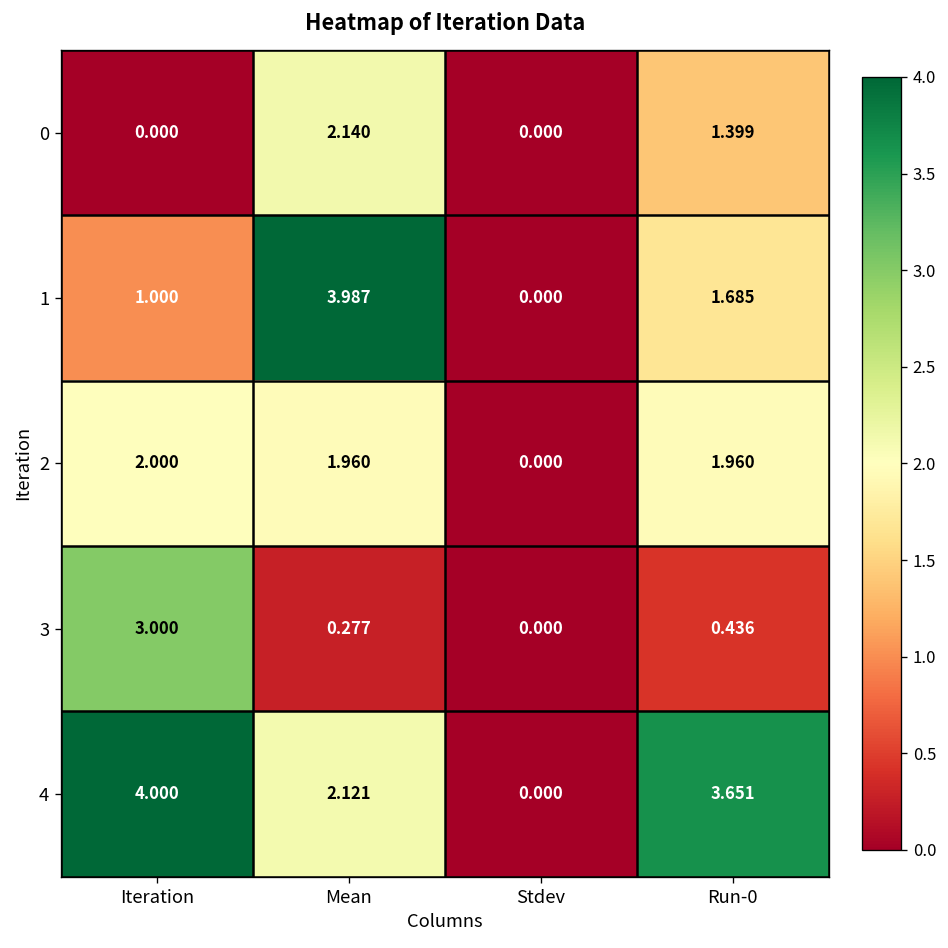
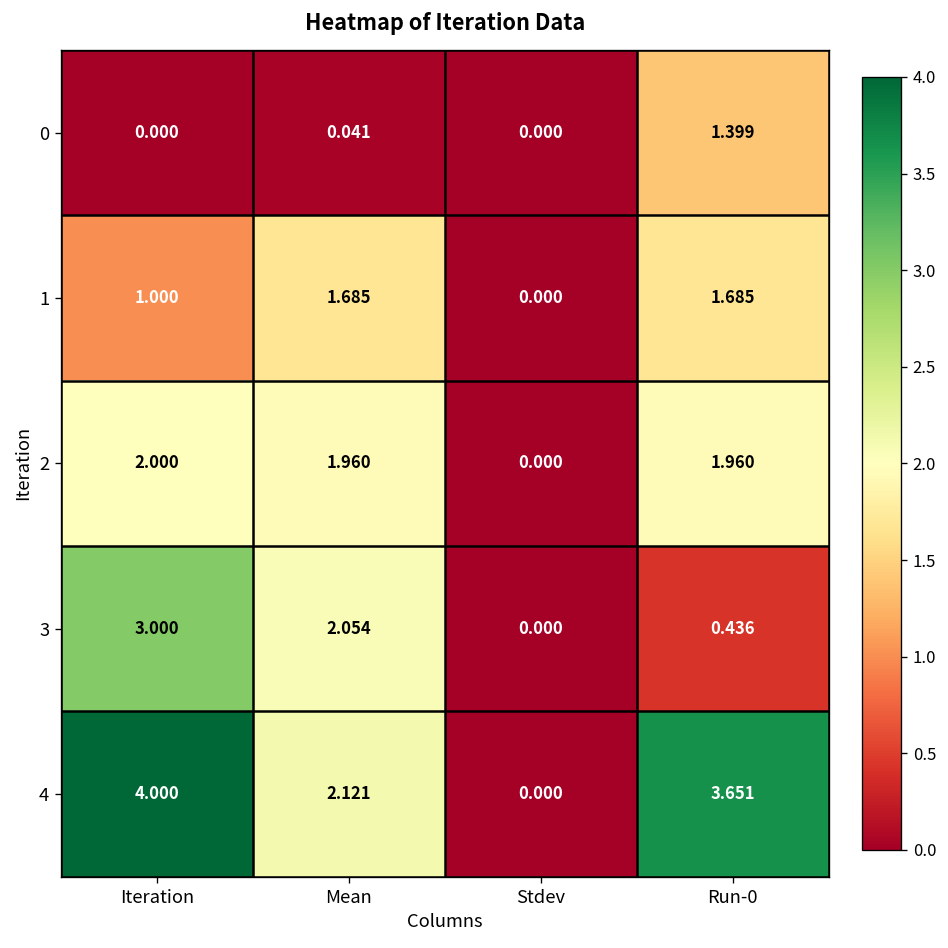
  {
    "0": {
      "Iteration": 0.000,
-     "Mean": 2.140,
+     "Mean": 0.041,
      "Stdev": 0.000,
      "Run-0": 1.399
    },
    "1": {
      "Iteration": 1.000,
-     "Mean": 3.987,
+     "Mean": 1.685,
      "Stdev": 0.000,
      "Run-0": 1.685
    },
    "2": {
      "Iteration": 2.000,
      "Mean": 1.960,
      "Stdev": 0.000,
      "Run-0": 1.960
    },
    "3": {
      "Iteration": 3.000,
-     "Mean": 0.277,
+     "Mean": 2.054,
      "Stdev": 0.000,
      "Run-0": 0.436
    },
    "4": {
      "Iteration": 4.000,
      "Mean": 2.121,
      "Stdev": 0.000,
      "Run-0": 3.651
    }
  }
